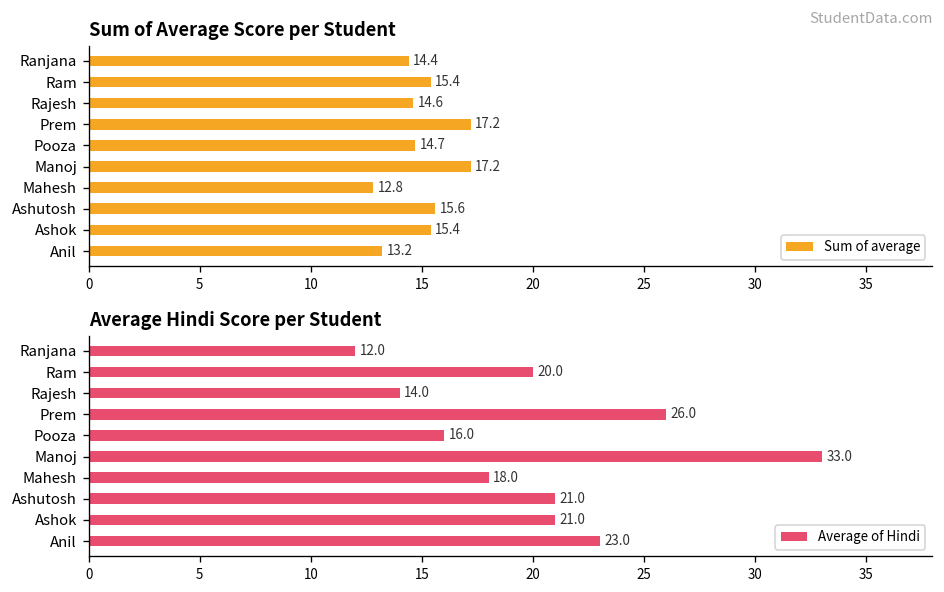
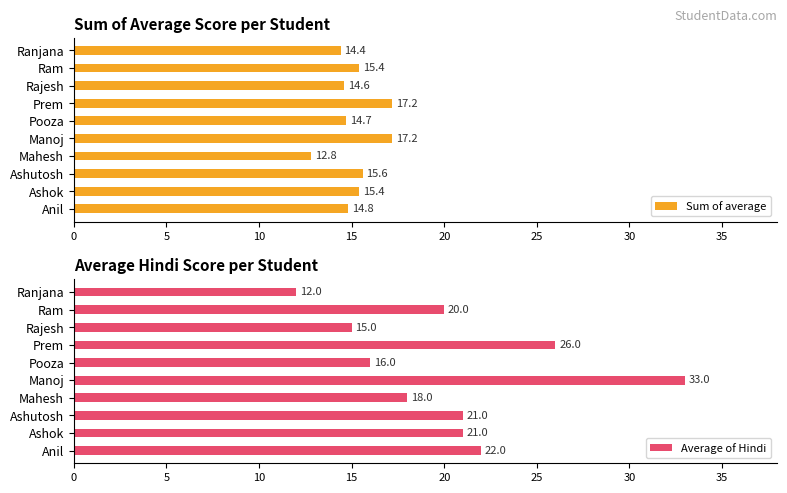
  {
    "Sum of Average Score per Student": {
      "Ranjana": 14.4,
      "Ram": 15.4,
      "Rajesh": 14.6,
      "Prem": 17.2,
      "Pooza": 14.7,
      "Manoj": 17.2,
      "Mahesh": 12.8,
      "Ashutosh": 15.6,
      "Ashok": 15.4,
-     "Anil": 13.2
+     "Anil": 14.8
    },
    "Average Hindi Score per Student": {
      "Ranjana": 12.0,
      "Ram": 20.0,
-     "Rajesh": 14.0,
+     "Rajesh": 15.0,
      "Prem": 26.0,
      "Pooza": 16.0,
      "Manoj": 33.0,
      "Mahesh": 18.0,
      "Ashutosh": 21.0,
      "Ashok": 21.0,
-     "Anil": 23.0
+     "Anil": 22.0
    }
  }
